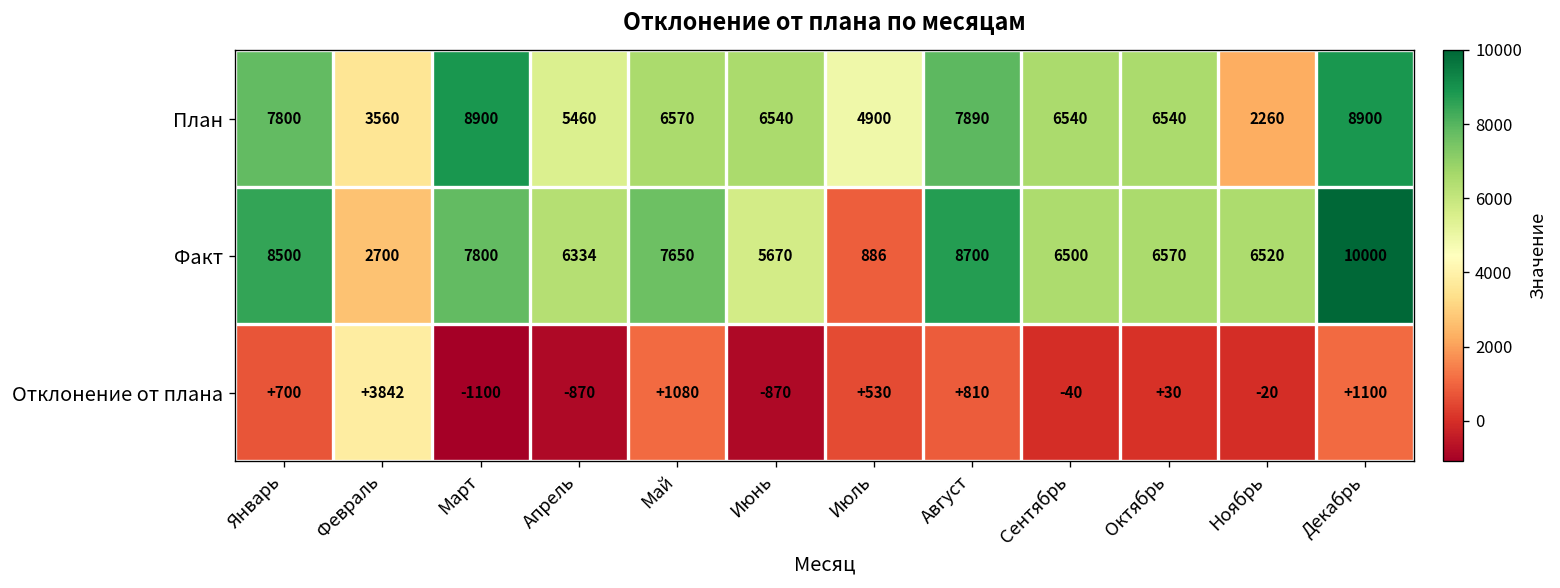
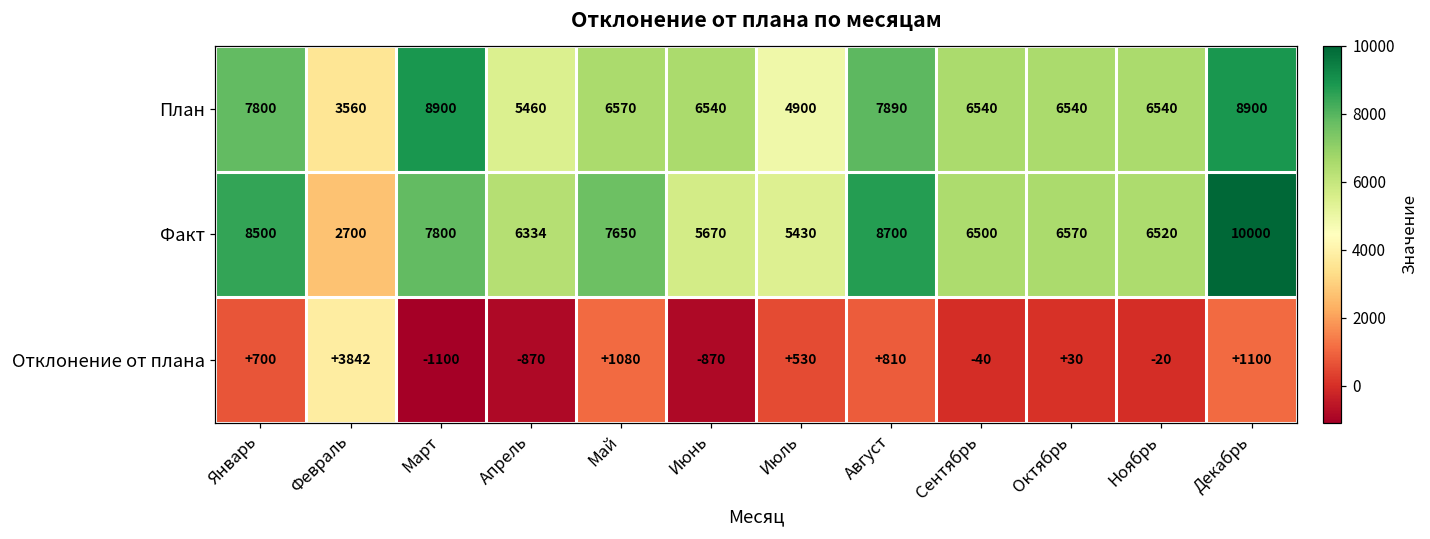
  {
    "План": {
      "Январь": "7800",
      "Февраль": "3560",
      "Март": "8900",
      "Апрель": "5460",
      "Май": "6570",
      "Июнь": "6540",
      "Июль": "4900",
      "Август": "7890",
      "Сентябрь": "6540",
      "Октябрь": "6540",
-     "Ноябрь": "2260",
+     "Ноябрь": "6540",
      "Декабрь": "8900"
    },
    "Факт": {
      "Январь": "8500",
      "Февраль": "2700",
      "Март": "7800",
      "Апрель": "6334",
      "Май": "7650",
      "Июнь": "5670",
-     "Июль": "886",
+     "Июль": "5430",
      "Август": "8700",
      "Сентябрь": "6500",
      "Октябрь": "6570",
      "Ноябрь": "6520",
      "Декабрь": "10000"
    },
    "Отклонение от плана": {
      "Январь": "+700",
      "Февраль": "+3842",
      "Март": "-1100",
      "Апрель": "-870",
      "Май": "+1080",
      "Июнь": "-870",
      "Июль": "+530",
      "Август": "+810",
      "Сентябрь": "-40",
      "Октябрь": "+30",
      "Ноябрь": "-20",
      "Декабрь": "+1100"
    }
  }
